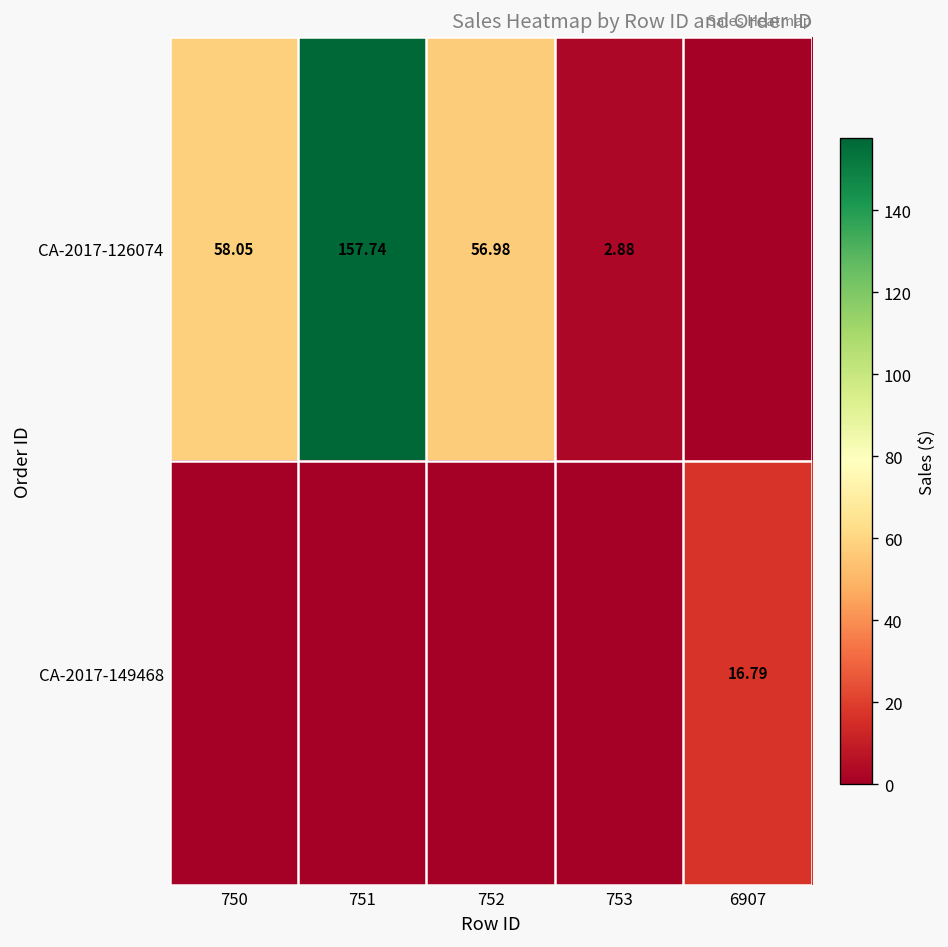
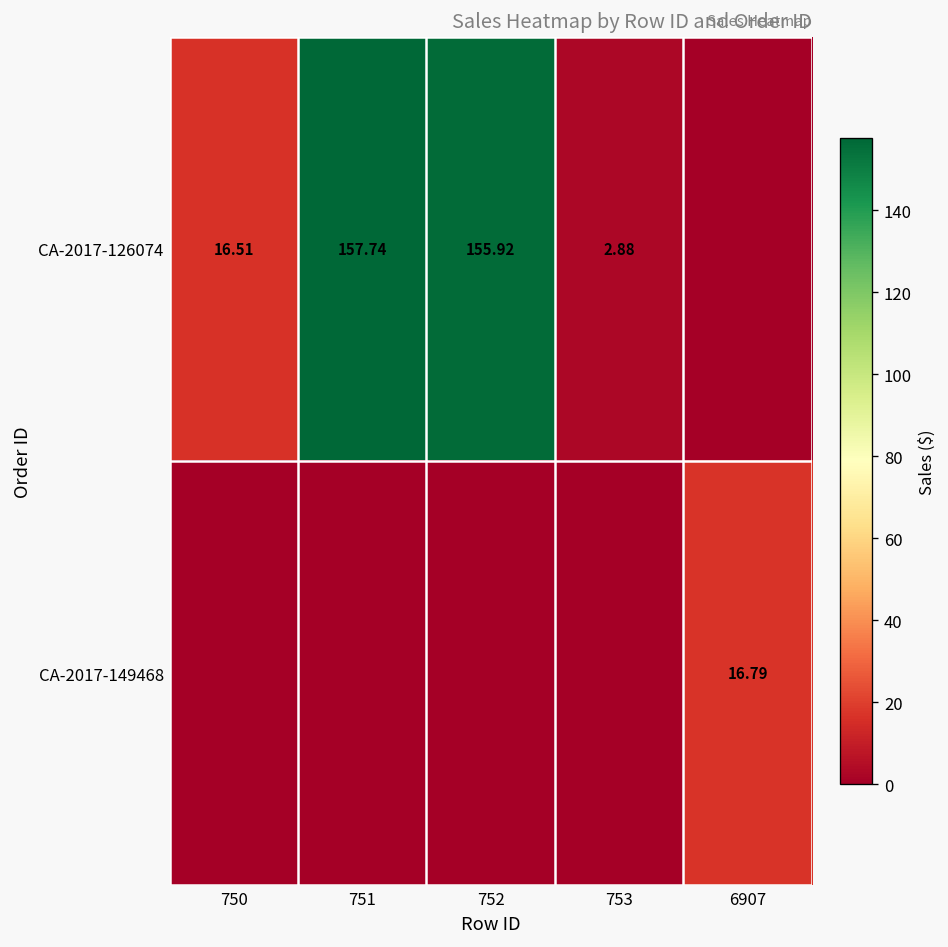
  {
    "CA-2017-126074": {
-     "750": 58.05,
+     "750": 16.51,
      "751": 157.74,
-     "752": 56.98,
+     "752": 155.92,
      "753": 2.88
    },
    "CA-2017-149468": {
      "6907": 16.79
    }
  }
